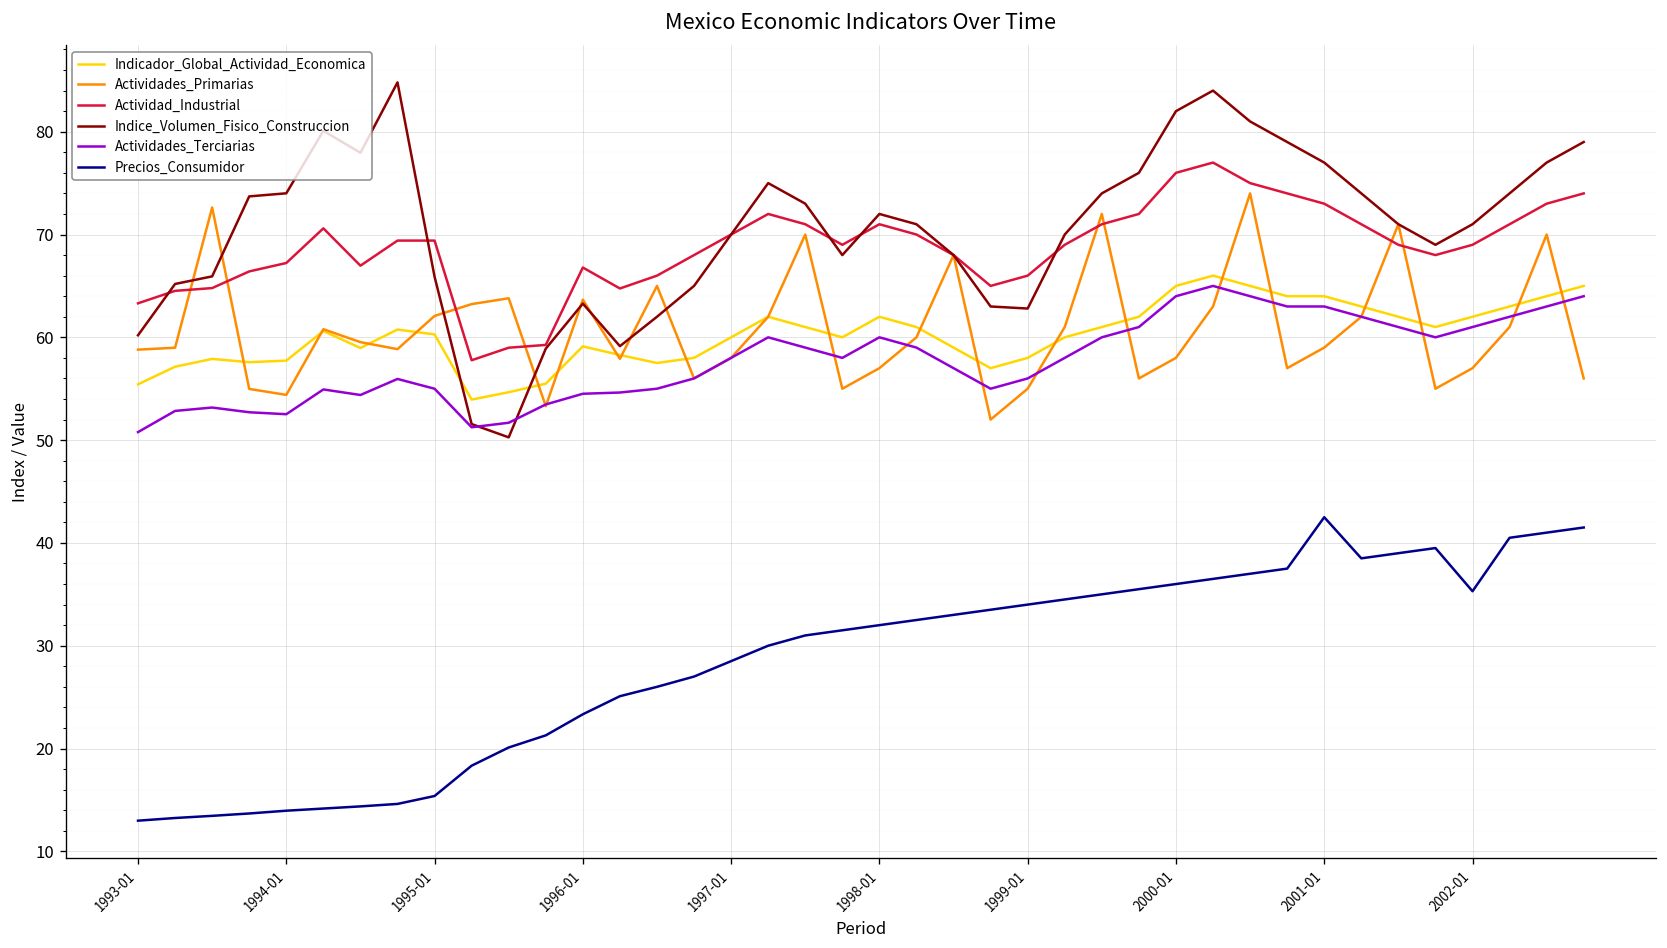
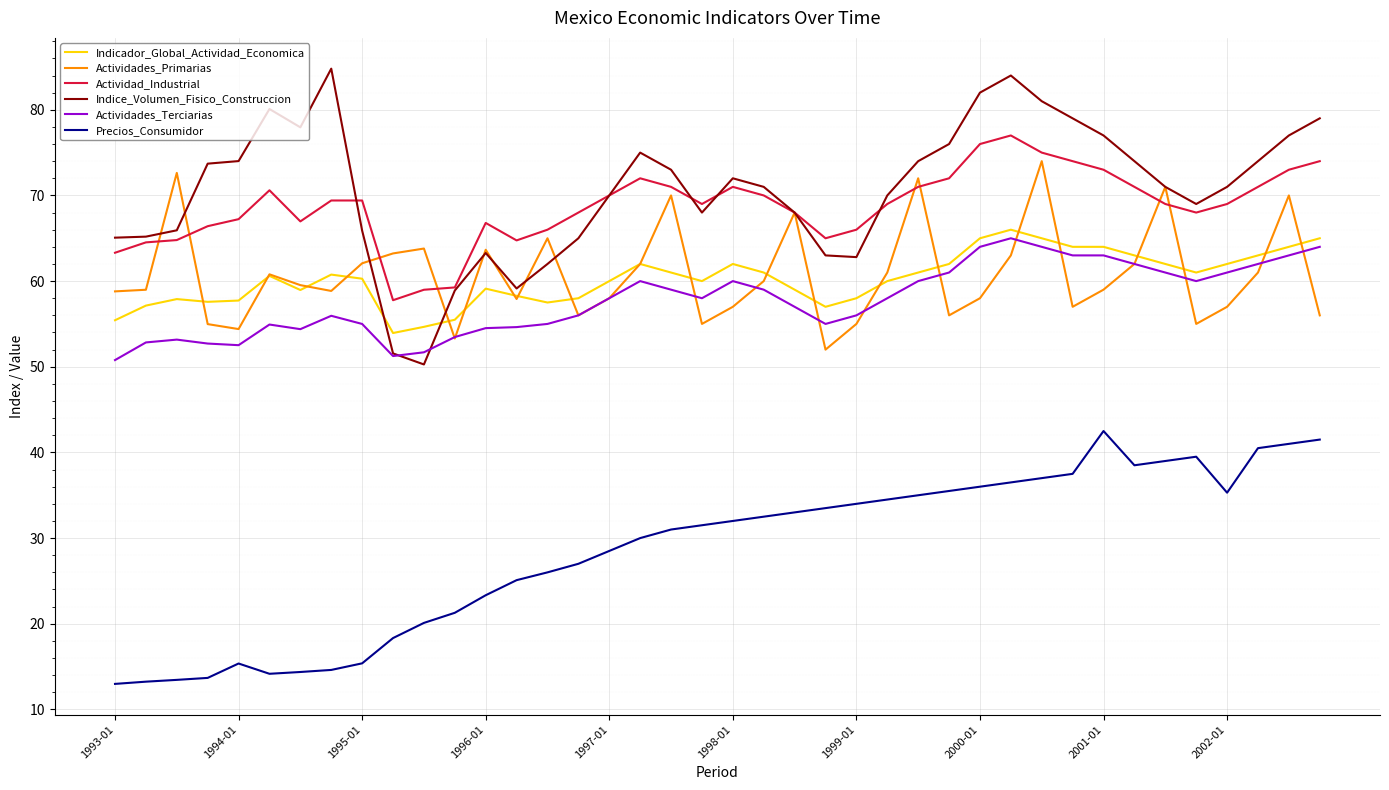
  {
    "Indicador_Global_Actividad_Economica": {
      "1993-01": 55,
      "1994-01": 58,
      "1995-01": 60,
      "1996-01": 59,
      "1997-01": 60,
      "1998-01": 62,
      "1999-01": 58,
      "2000-01": 65,
      "2001-01": 64,
      "2002-01": 62
    },
    "Actividades_Primarias": {
      "1993-01": 59,
      "1994-01": 54,
      "1995-01": 62,
      "1996-01": 64,
      "1998-01": 57,
      "1999-01": 55,
      "2000-01": 58,
      "2001-01": 59,
      "2002-01": 57
    },
    "Actividad_Industrial": {
      "1993-01": 63,
      "1994-01": 67,
      "1995-01": 69,
      "1996-01": 67,
      "1998-01": 71,
      "1999-01": 66,
      "2000-01": 76,
      "2001-01": 73,
      "2002-01": 69
    },
    "Indice_Volumen_Fisico_Construccion": {
-     "1993-01": 60,
+     "1993-01": 65,
      "1994-01": 74,
      "1995-01": 66,
      "1996-01": 63,
      "1998-01": 72,
      "1999-01": 63,
      "2000-01": 82,
      "2001-01": 77,
      "2002-01": 71
    },
    "Actividades_Terciarias": {
      "1993-01": 51,
      "1994-01": 53,
      "1995-01": 55,
      "1996-01": 55,
      "1998-01": 60,
      "1999-01": 56,
      "2000-01": 64,
      "2001-01": 63,
      "2002-01": 61
    },
    "Precios_Consumidor": {
      "1993-01": 13,
-     "1994-01": 14,
+     "1994-01": 15,
      "1995-01": 15,
      "1996-01": 23,
      "1997-01": 29,
      "1998-01": 32,
      "1999-01": 34,
      "2000-01": 36,
      "2001-01": 43,
      "2002-01": 35
    }
  }
